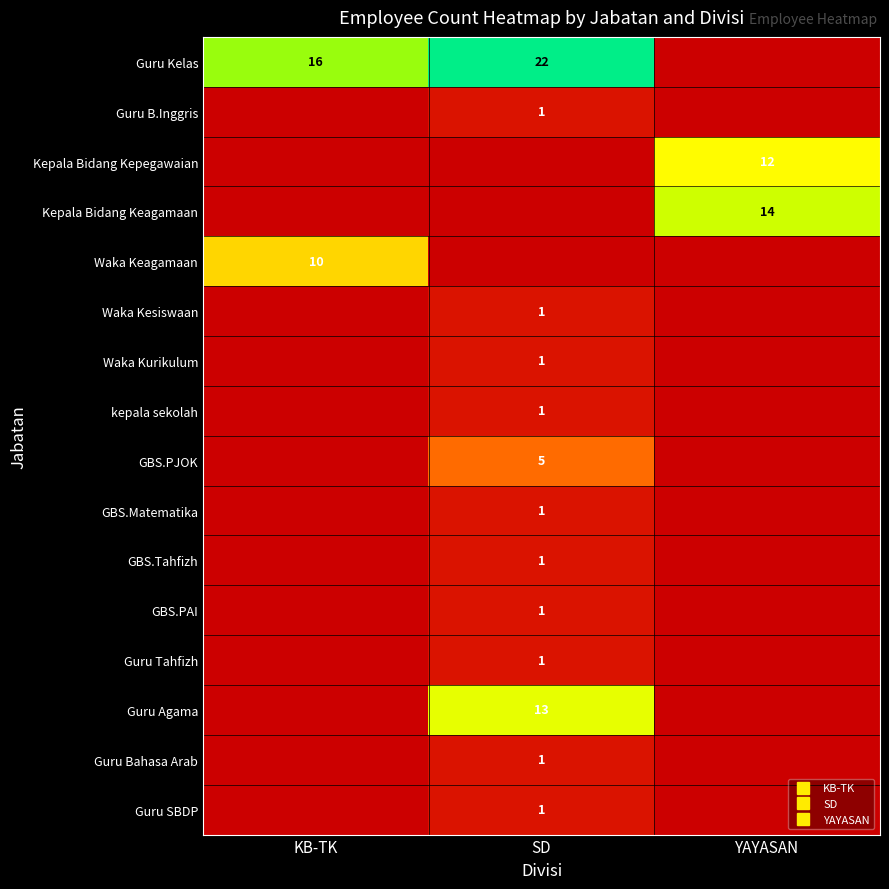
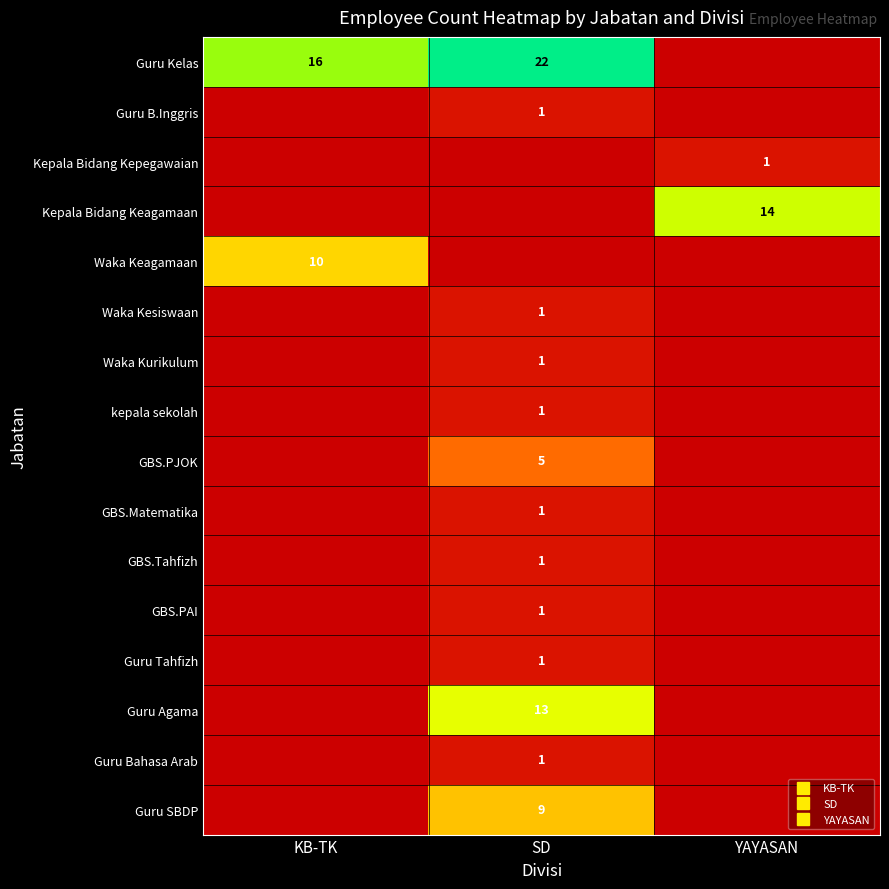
  {
    "Guru Kelas": {
      "KB-TK": 16,
      "SD": 22
    },
    "Guru B.Inggris": {
      "SD": 1
    },
    "Kepala Bidang Kepegawaian": {
-     "YAYASAN": 12
+     "YAYASAN": 1
    },
    "Kepala Bidang Keagamaan": {
      "YAYASAN": 14
    },
    "Waka Keagamaan": {
      "KB-TK": 10
    },
    "Waka Kesiswaan": {
      "SD": 1
    },
    "Waka Kurikulum": {
      "SD": 1
    },
    "kepala sekolah": {
      "SD": 1
    },
    "GBS.PJOK": {
      "SD": 5
    },
    "GBS.Matematika": {
      "SD": 1
    },
    "GBS.Tahfizh": {
      "SD": 1
    },
    "GBS.PAI": {
      "SD": 1
    },
    "Guru Tahfizh": {
      "SD": 1
    },
    "Guru Agama": {
      "SD": 13
    },
    "Guru Bahasa Arab": {
      "SD": 1
    },
    "Guru SBDP": {
-     "SD": 1
+     "SD": 9
    }
  }
